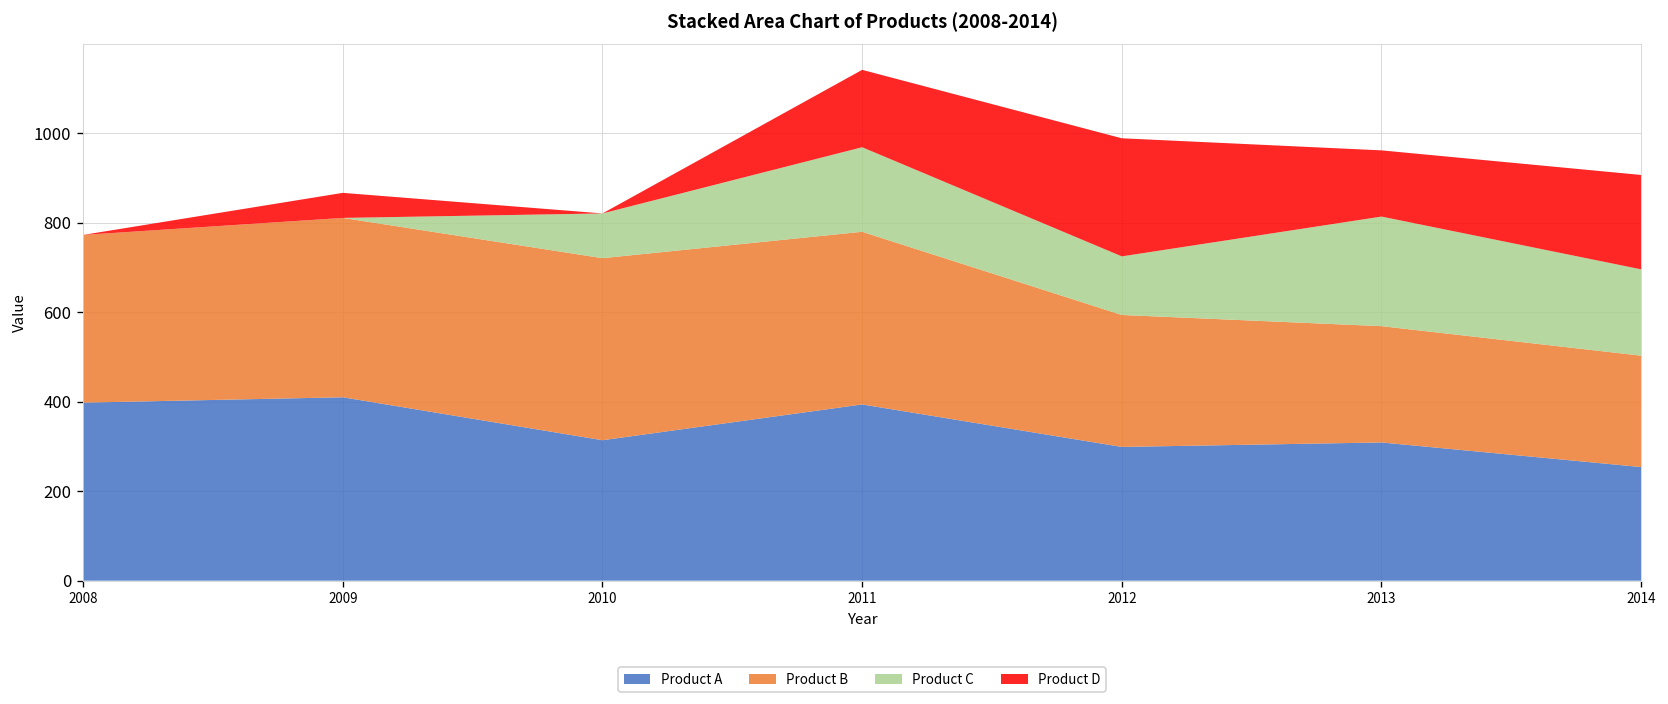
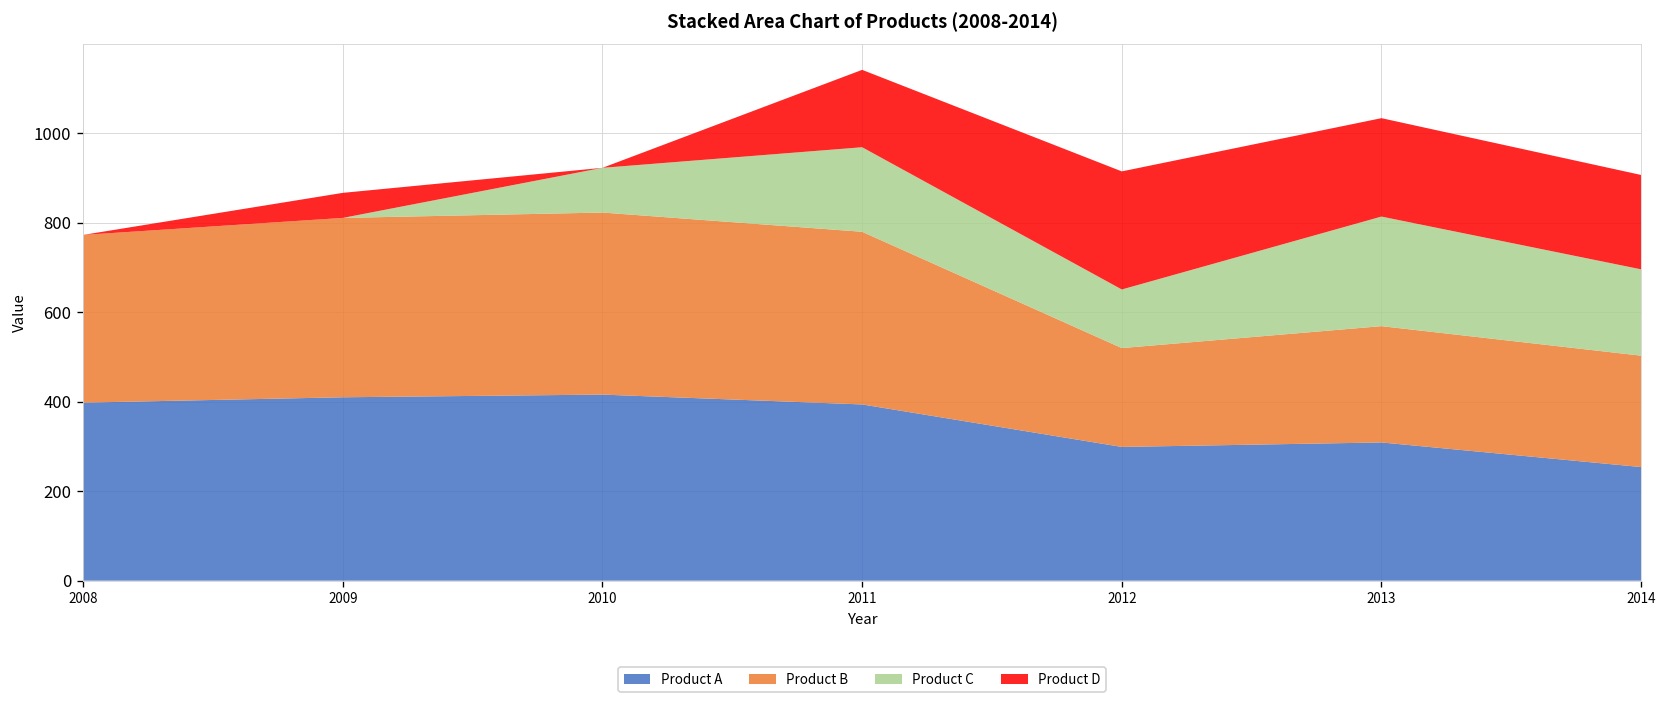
  {
    "Product A": {
      "2008": 400,
      "2009": 410,
-     "2010": 310,
+     "2010": 420,
      "2011": 390,
      "2012": 300,
      "2013": 310,
      "2014": 250
    },
    "Product B": {
      "2010": 410,
      "2011": 390,
-     "2012": 300,
+     "2012": 220,
      "2013": 260,
      "2014": 250
    },
    "Product C": {
      "2011": 190,
      "2012": 130,
      "2013": 250,
      "2014": 190
    },
    "Product D": {
      "2009": 60,
      "2011": 170,
      "2012": 260,
-     "2013": 150,
+     "2013": 220,
      "2014": 210
    }
  }
